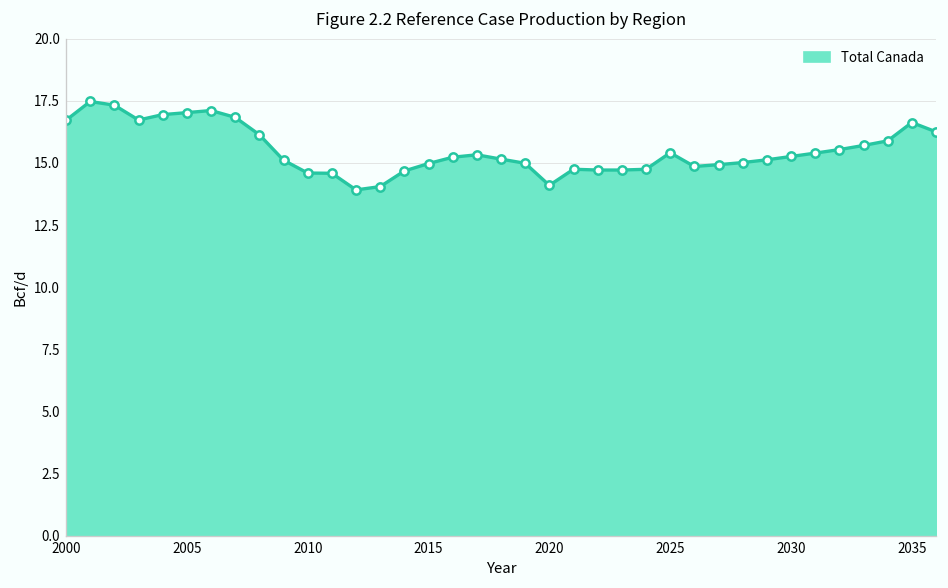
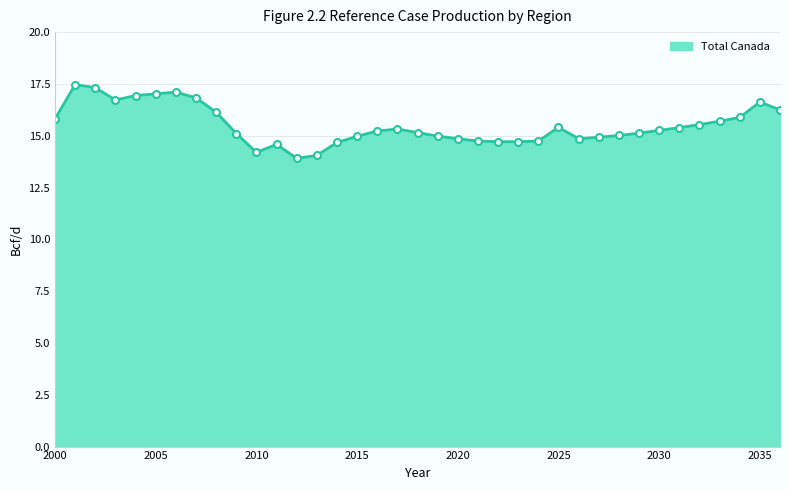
  {
-   "2000": 16.7,
+   "2000": 15.8,
    "2005": 17.0,
-   "2010": 14.6,
+   "2010": 14.2,
    "2015": 15.0,
-   "2020": 14.1,
+   "2020": 14.9,
    "2025": 15.4,
    "2030": 15.3,
    "2035": 16.6
  }
